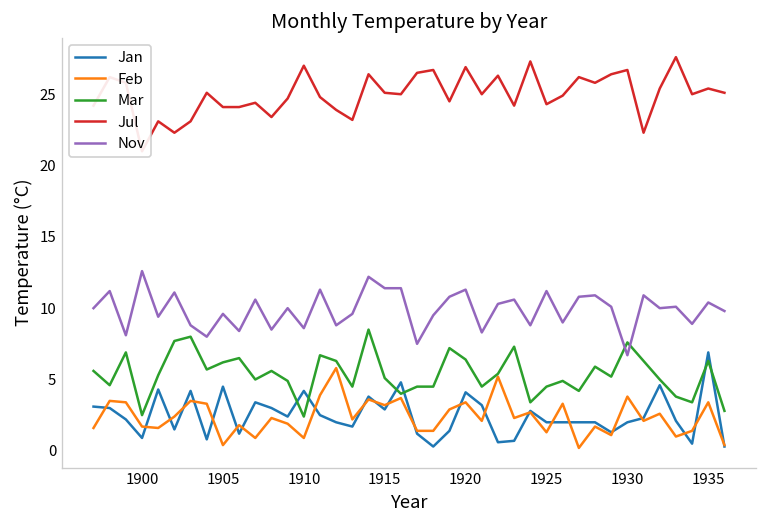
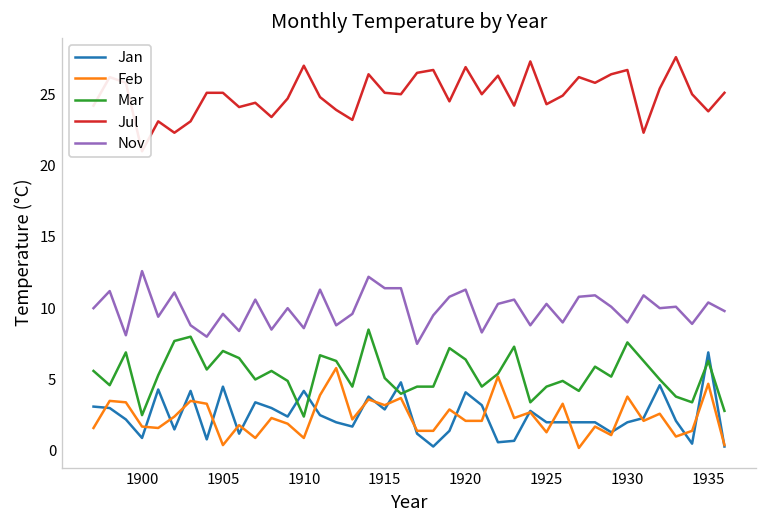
  {
    "Jan": {
      "1900": 0.9,
      "1905": 4.5,
      "1910": 4.2,
      "1915": 2.9,
      "1920": 4.1,
      "1925": 2.0,
      "1930": 2.0,
      "1935": 6.9
    },
    "Feb": {
      "1900": 1.7,
      "1905": 0.4,
      "1910": 0.9,
      "1915": 3.2,
-     "1920": 3.4,
+     "1920": 2.1,
      "1925": 1.3,
      "1930": 3.8,
-     "1935": 3.4
+     "1935": 4.7
    },
    "Mar": {
      "1900": 2.5,
-     "1905": 6.2,
+     "1905": 7.0,
      "1910": 2.4,
      "1915": 5.1,
      "1920": 6.4,
      "1925": 4.5,
      "1930": 7.6,
      "1935": 6.3
    },
    "Jul": {
-     "1905": 24.1,
+     "1905": 25.1,
      "1910": 27.0,
      "1915": 25.1,
      "1920": 26.9,
      "1925": 24.3,
      "1930": 26.7,
-     "1935": 25.4
+     "1935": 23.8
    },
    "Nov": {
      "1900": 12.6,
      "1905": 9.6,
      "1910": 8.6,
      "1915": 11.4,
      "1920": 11.3,
-     "1925": 11.2,
-     "1930": 6.7,
+     "1925": 10.3,
+     "1930": 9.0,
      "1935": 10.4
    }
  }
